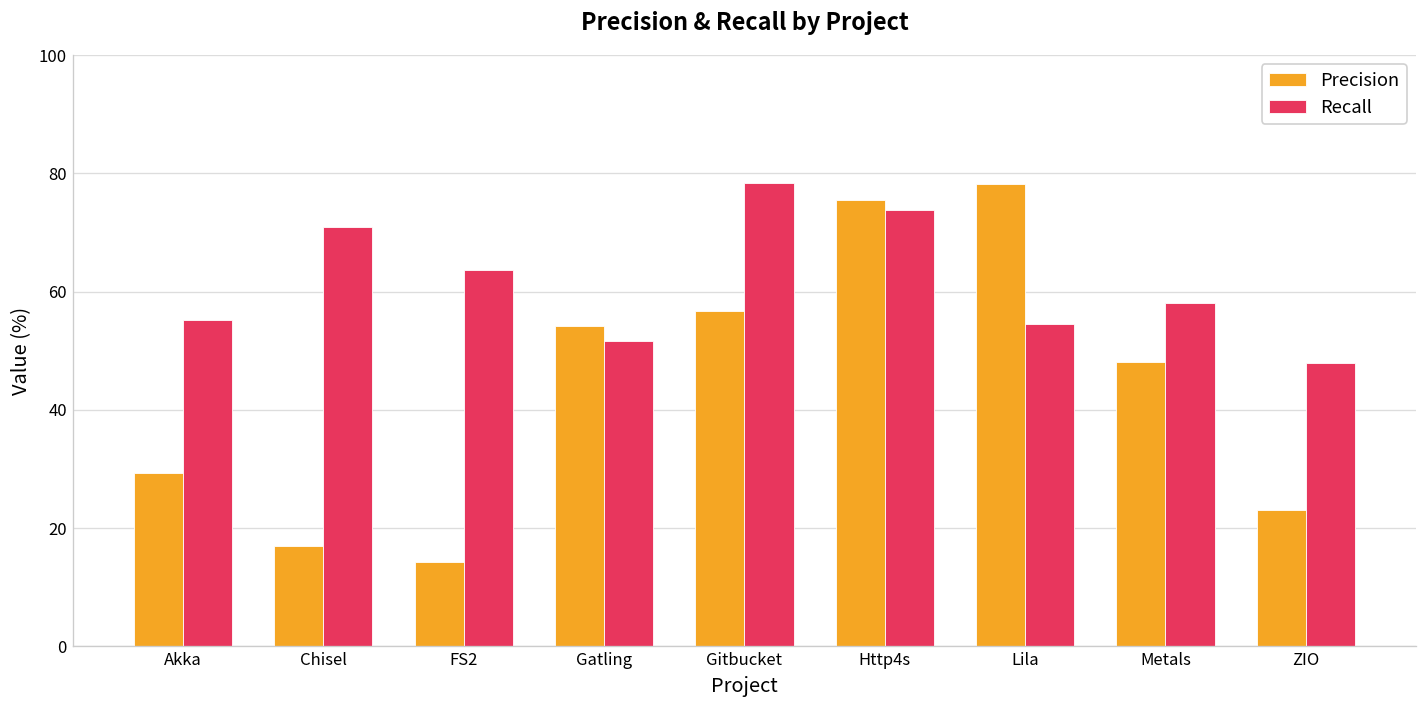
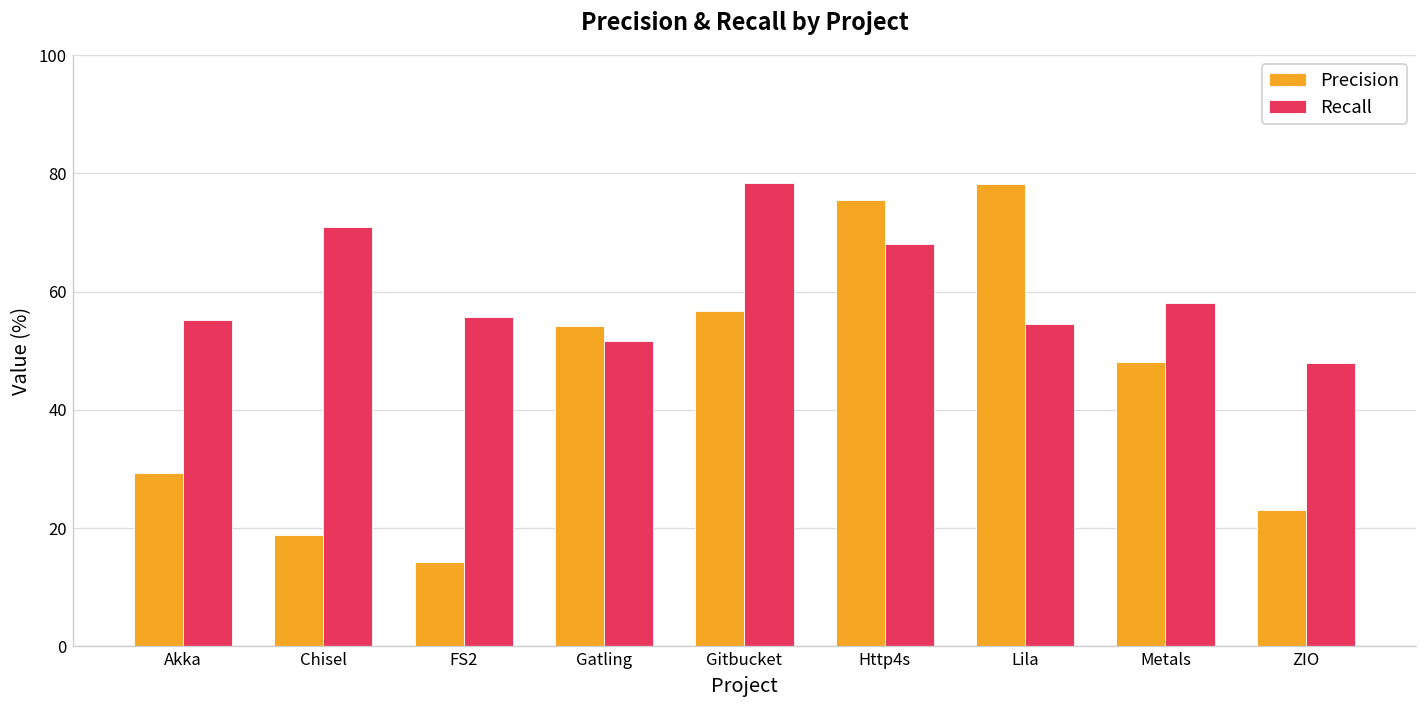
  {
    "Precision": {
      "Akka": 29,
-     "Chisel": 17,
+     "Chisel": 19,
      "FS2": 14,
      "Gatling": 54,
      "Gitbucket": 57,
      "Http4s": 76,
      "Lila": 78,
      "Metals": 48,
      "ZIO": 23
    },
    "Recall": {
      "Akka": 55,
      "Chisel": 71,
-     "FS2": 64,
+     "FS2": 56,
      "Gatling": 52,
      "Gitbucket": 78,
-     "Http4s": 74,
+     "Http4s": 68,
      "Lila": 55,
      "Metals": 58,
      "ZIO": 48
    }
  }
